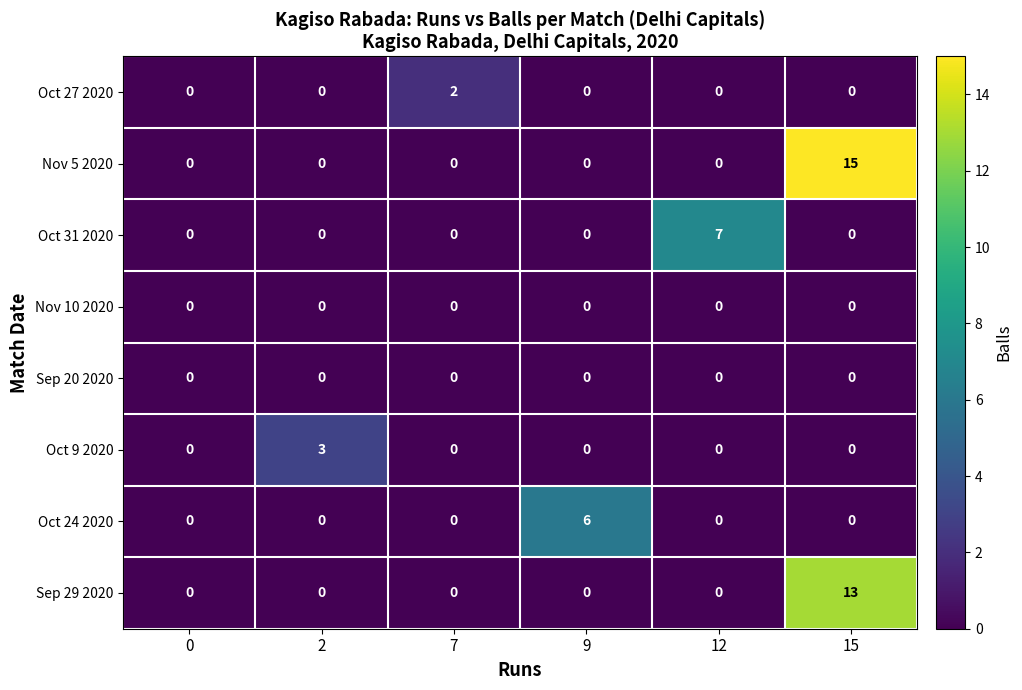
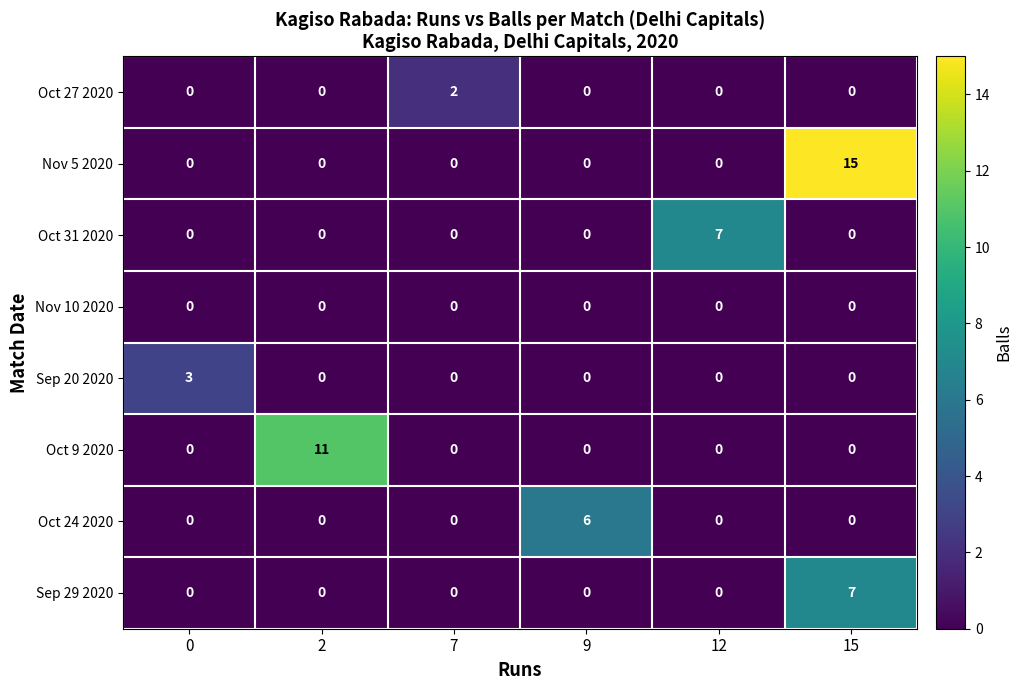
  {
    "Oct 27 2020": {
      "0": 0,
      "2": 0,
      "7": 2,
      "9": 0,
      "12": 0,
      "15": 0
    },
    "Nov 5 2020": {
      "0": 0,
      "2": 0,
      "7": 0,
      "9": 0,
      "12": 0,
      "15": 15
    },
    "Oct 31 2020": {
      "0": 0,
      "2": 0,
      "7": 0,
      "9": 0,
      "12": 7,
      "15": 0
    },
    "Nov 10 2020": {
      "0": 0,
      "2": 0,
      "7": 0,
      "9": 0,
      "12": 0,
      "15": 0
    },
    "Sep 20 2020": {
-     "0": 0,
+     "0": 3,
      "2": 0,
      "7": 0,
      "9": 0,
      "12": 0,
      "15": 0
    },
    "Oct 9 2020": {
      "0": 0,
-     "2": 3,
+     "2": 11,
      "7": 0,
      "9": 0,
      "12": 0,
      "15": 0
    },
    "Oct 24 2020": {
      "0": 0,
      "2": 0,
      "7": 0,
      "9": 6,
      "12": 0,
      "15": 0
    },
    "Sep 29 2020": {
      "0": 0,
      "2": 0,
      "7": 0,
      "9": 0,
      "12": 0,
-     "15": 13
+     "15": 7
    }
  }
